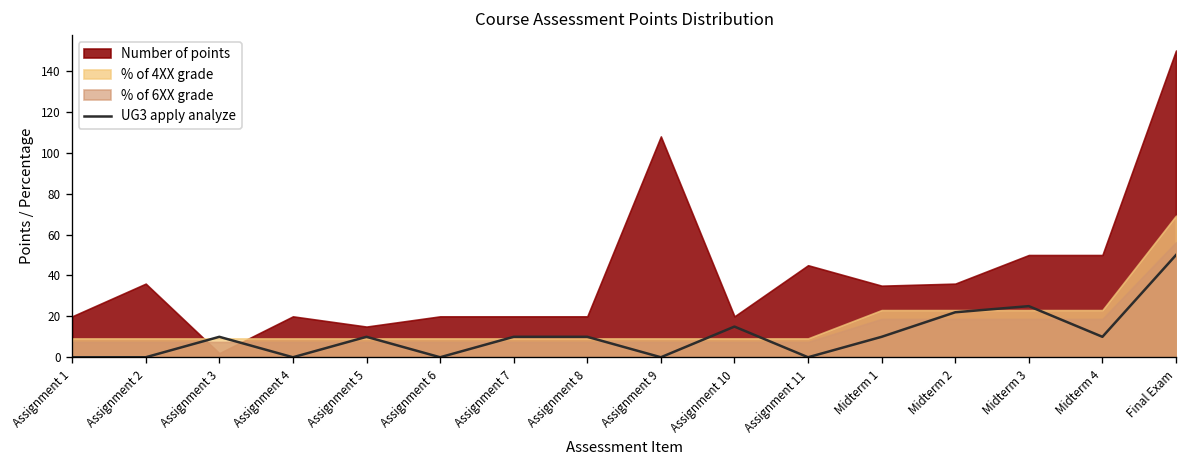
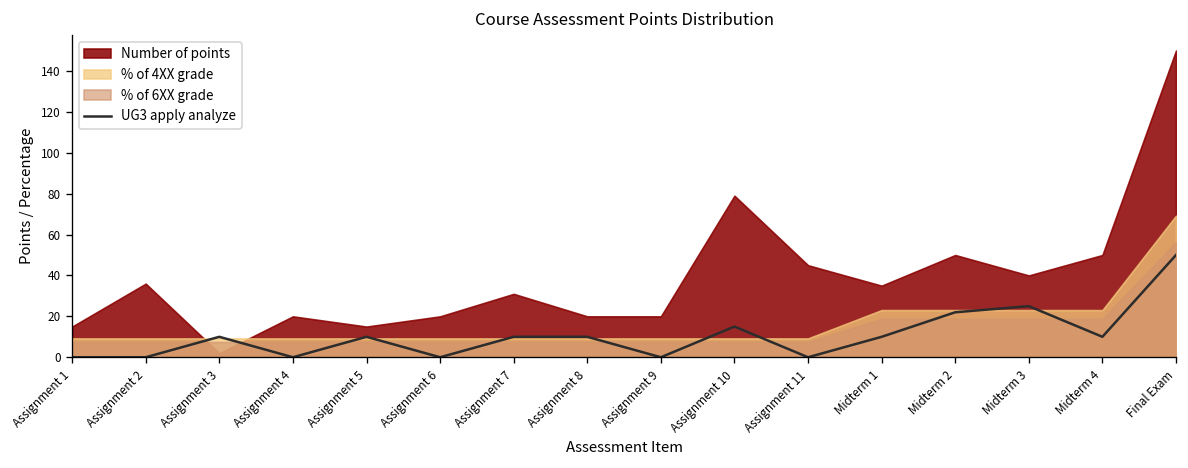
  {
    "Number of points": {
-     "Assignment 1": 20,
+     "Assignment 1": 15,
      "Assignment 2": 36,
      "Assignment 3": 2,
      "Assignment 4": 20,
      "Assignment 5": 15,
      "Assignment 6": 20,
-     "Assignment 7": 20,
+     "Assignment 7": 31,
      "Assignment 8": 20,
-     "Assignment 9": 108,
-     "Assignment 10": 20,
+     "Assignment 9": 20,
+     "Assignment 10": 79,
      "Assignment 11": 45,
      "Midterm 1": 35,
-     "Midterm 2": 36,
-     "Midterm 3": 50,
+     "Midterm 2": 50,
+     "Midterm 3": 40,
      "Midterm 4": 50,
      "Final Exam": 150
    },
    "UG3 apply analyze": {
      "Assignment 1": 0,
      "Assignment 2": 0,
      "Assignment 4": 0,
      "Assignment 6": 0,
      "Assignment 9": 0,
      "Assignment 10": 15,
      "Assignment 11": 0,
      "Midterm 1": 10,
      "Midterm 3": 25,
      "Midterm 4": 10,
      "Final Exam": 50
    }
  }
